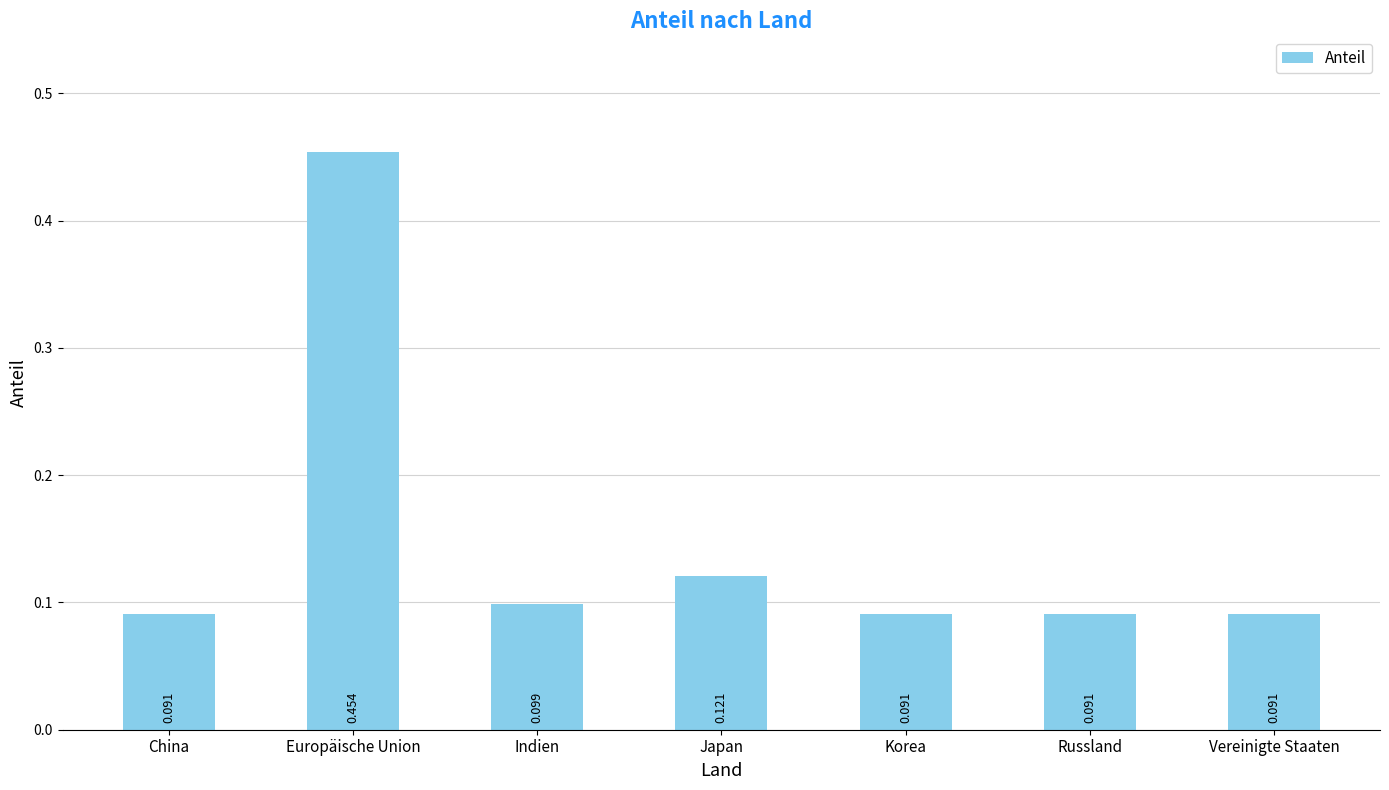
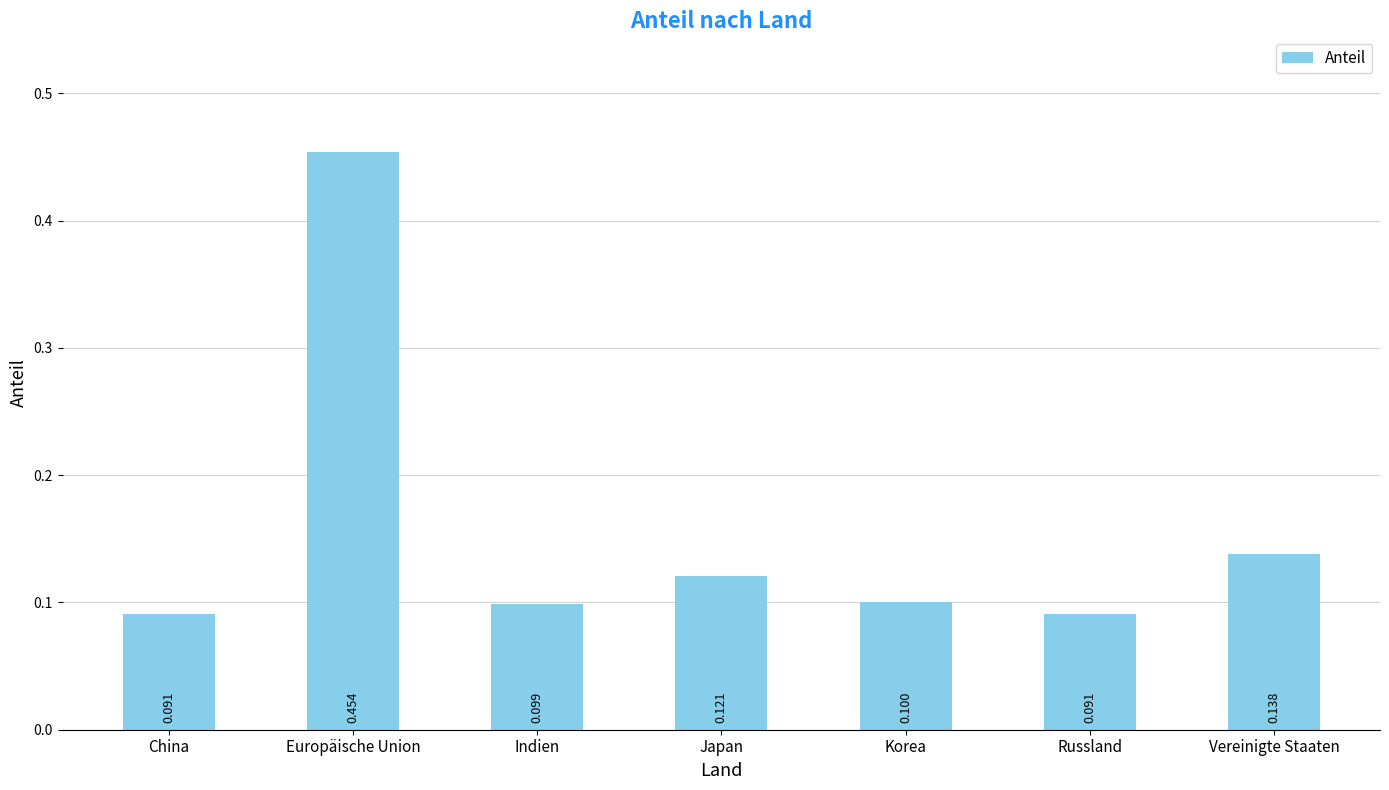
  {
    "China": 0.091,
    "Europäische Union": 0.454,
    "Indien": 0.099,
    "Japan": 0.121,
-   "Korea": 0.091,
+   "Korea": 0.100,
    "Russland": 0.091,
-   "Vereinigte Staaten": 0.091
+   "Vereinigte Staaten": 0.138
  }
